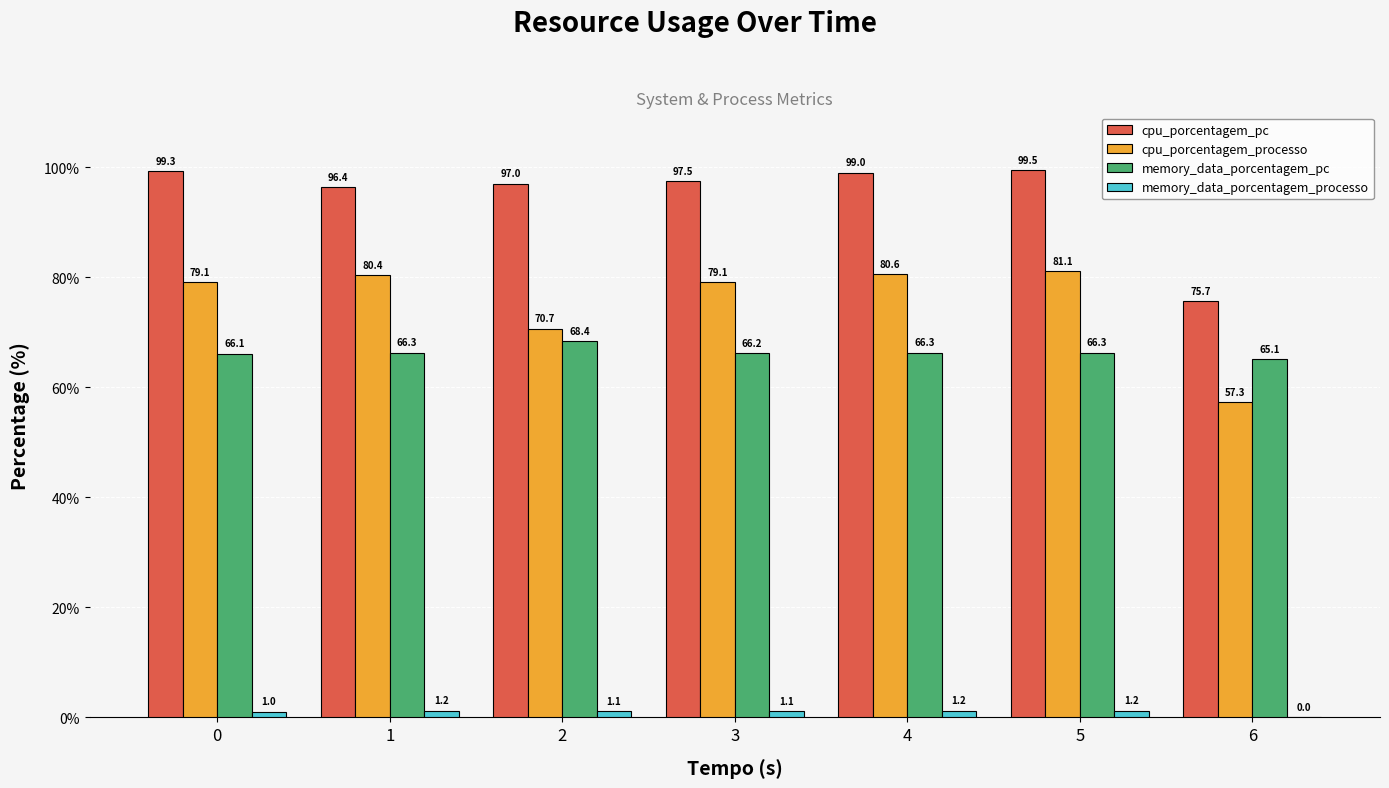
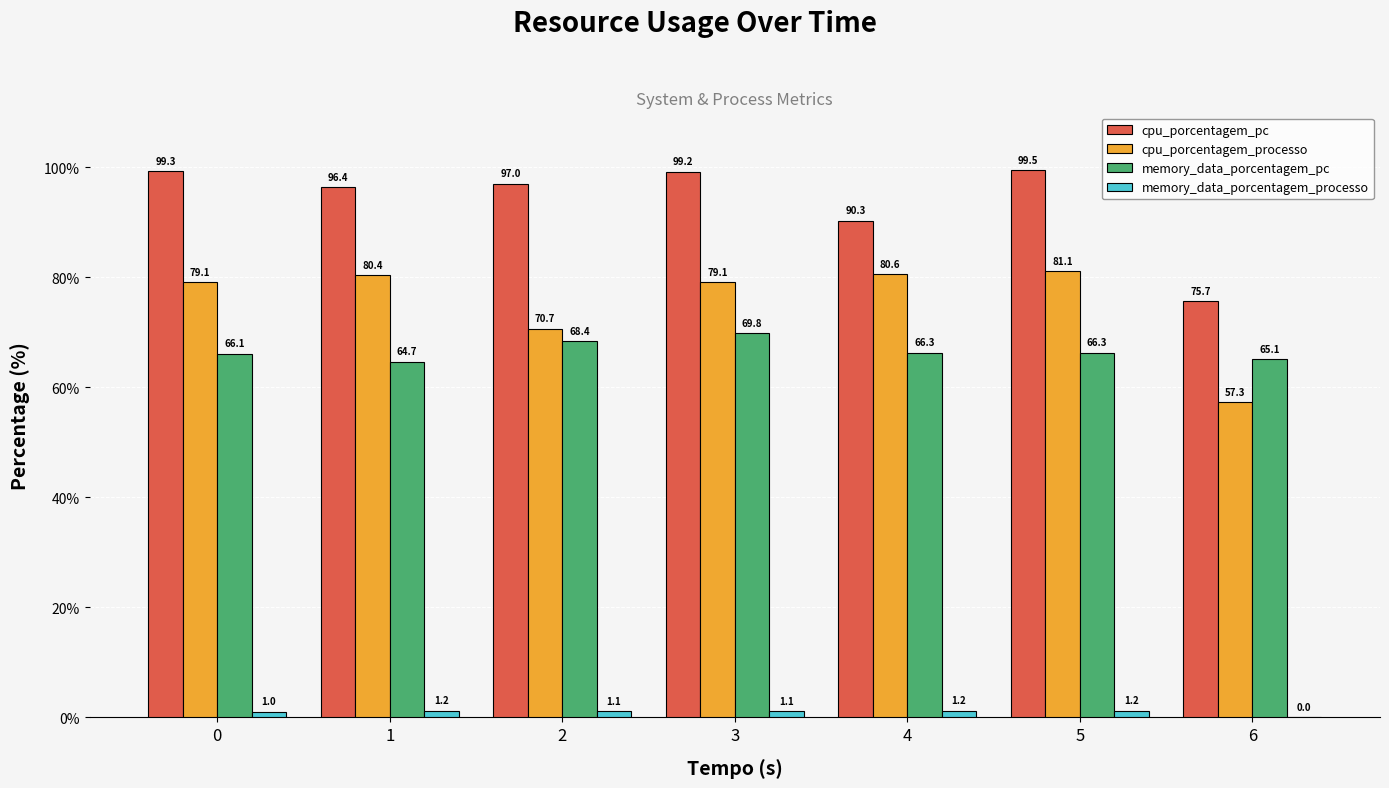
  {
    "cpu_porcentagem_pc": {
      "0": 99.3,
      "1": 96.4,
      "2": 97.0,
-     "3": 97.5,
-     "4": 99.0,
+     "3": 99.2,
+     "4": 90.3,
      "5": 99.5,
      "6": 75.7
    },
    "cpu_porcentagem_processo": {
      "0": 79.1,
      "1": 80.4,
      "2": 70.7,
      "3": 79.1,
      "4": 80.6,
      "5": 81.1,
      "6": 57.3
    },
    "memory_data_porcentagem_pc": {
      "0": 66.1,
-     "1": 66.3,
+     "1": 64.7,
      "2": 68.4,
-     "3": 66.2,
+     "3": 69.8,
      "4": 66.3,
      "5": 66.3,
      "6": 65.1
    },
    "memory_data_porcentagem_processo": {
      "0": 1.0,
      "1": 1.2,
      "2": 1.1,
      "3": 1.1,
      "4": 1.2,
      "5": 1.2,
      "6": 0.0
    }
  }
